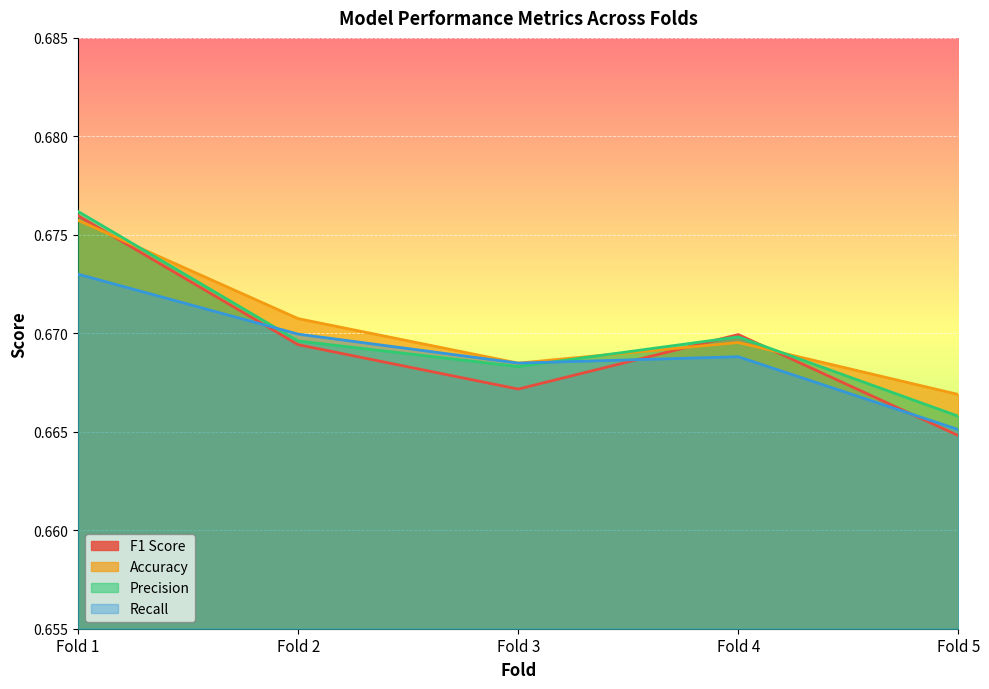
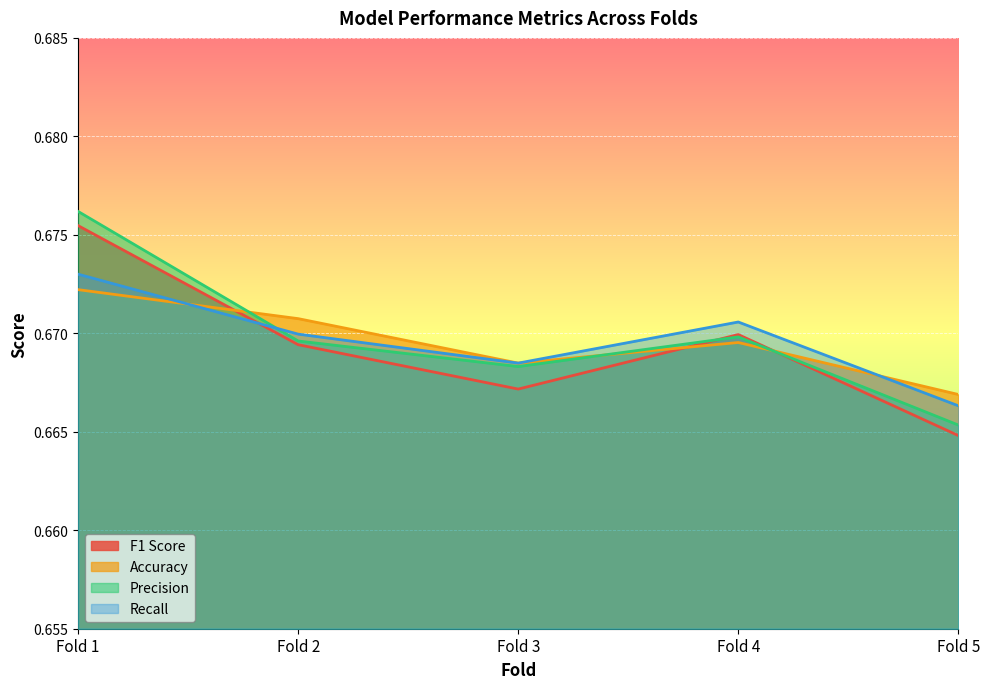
  {
    "F1 Score": {
-     "Fold 1": 0.6760,
+     "Fold 1": 0.6755,
      "Fold 2": 0.6694,
      "Fold 3": 0.6672,
      "Fold 5": 0.6648
    },
    "Accuracy": {
-     "Fold 1": 0.6757,
+     "Fold 1": 0.6722,
      "Fold 2": 0.6707,
      "Fold 4": 0.6695,
      "Fold 5": 0.6669
    },
    "Precision": {
      "Fold 1": 0.6762,
      "Fold 2": 0.6696,
      "Fold 3": 0.6683,
-     "Fold 5": 0.6658
+     "Fold 5": 0.6653
    },
    "Recall": {
      "Fold 1": 0.6730,
      "Fold 2": 0.6700,
-     "Fold 4": 0.6688,
-     "Fold 5": 0.6651
+     "Fold 4": 0.6706,
+     "Fold 5": 0.6663
    }
  }
